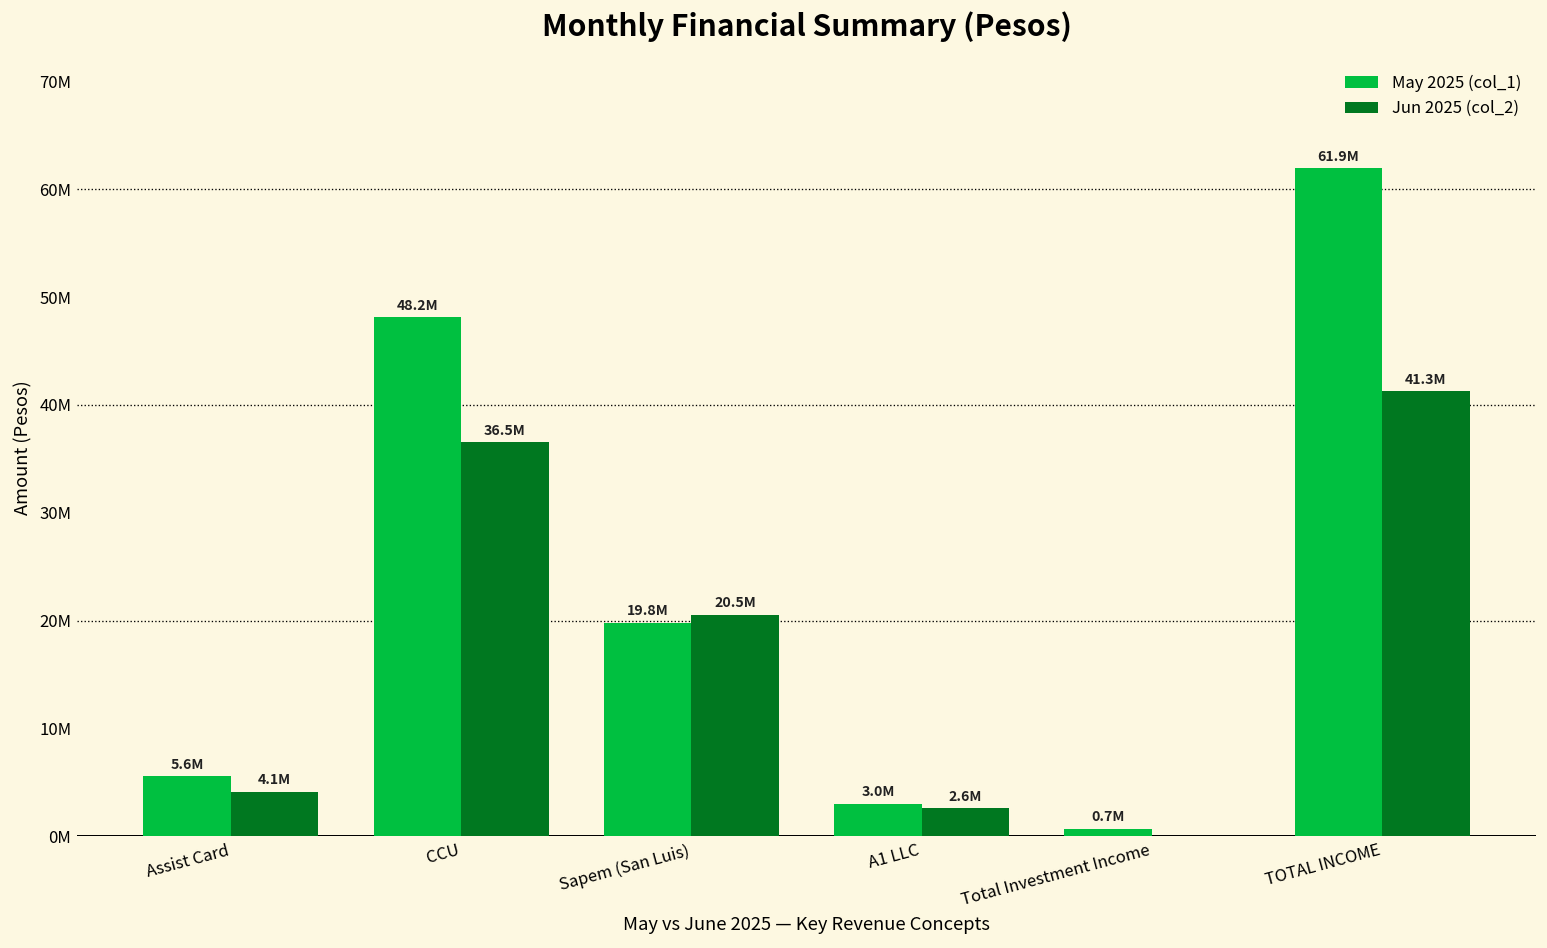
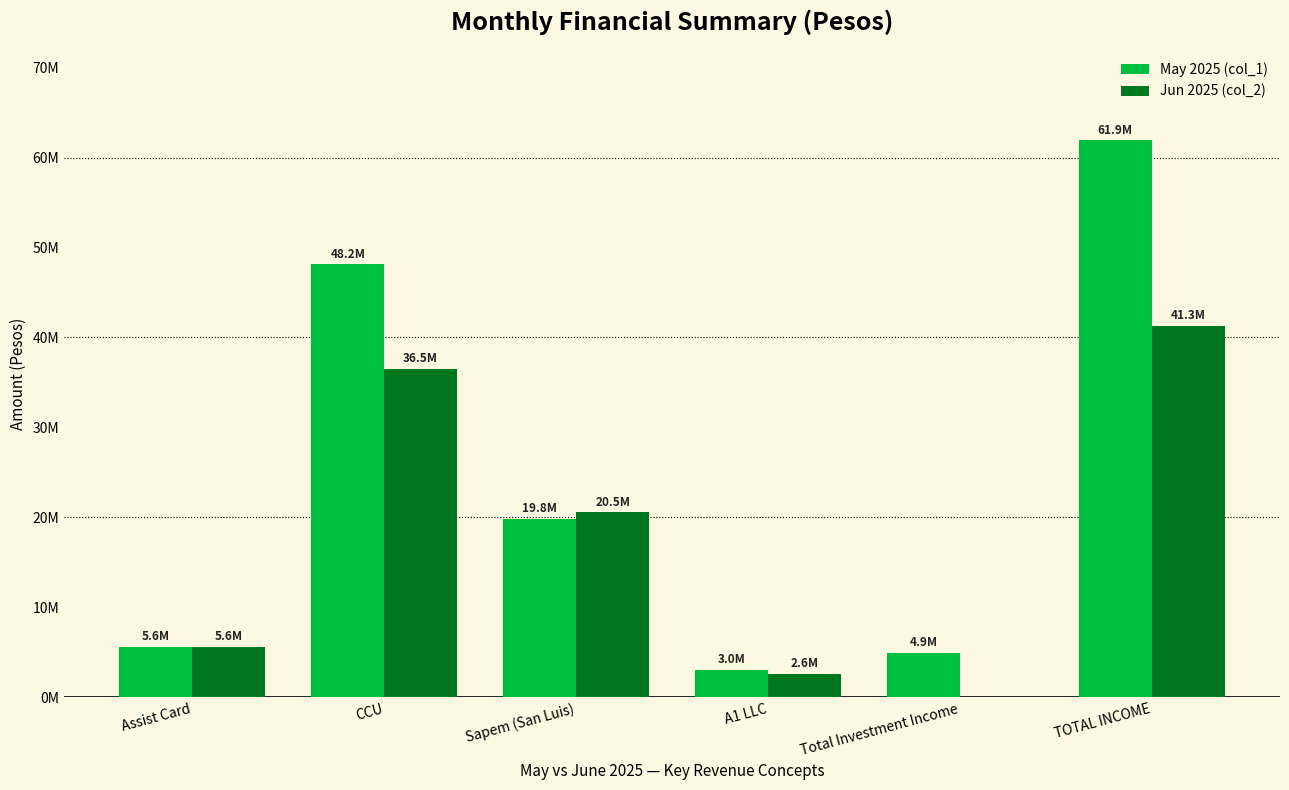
  {
    "May 2025 (col_1)": {
      "Assist Card": "5.6M",
      "CCU": "48.2M",
      "Sapem (San Luis)": "19.8M",
      "A1 LLC": "3.0M",
-     "Total Investment Income": "0.7M",
+     "Total Investment Income": "4.9M",
      "TOTAL INCOME": "61.9M"
    },
    "Jun 2025 (col_2)": {
-     "Assist Card": "4.1M",
+     "Assist Card": "5.6M",
      "CCU": "36.5M",
      "Sapem (San Luis)": "20.5M",
      "A1 LLC": "2.6M",
      "TOTAL INCOME": "41.3M"
    }
  }
